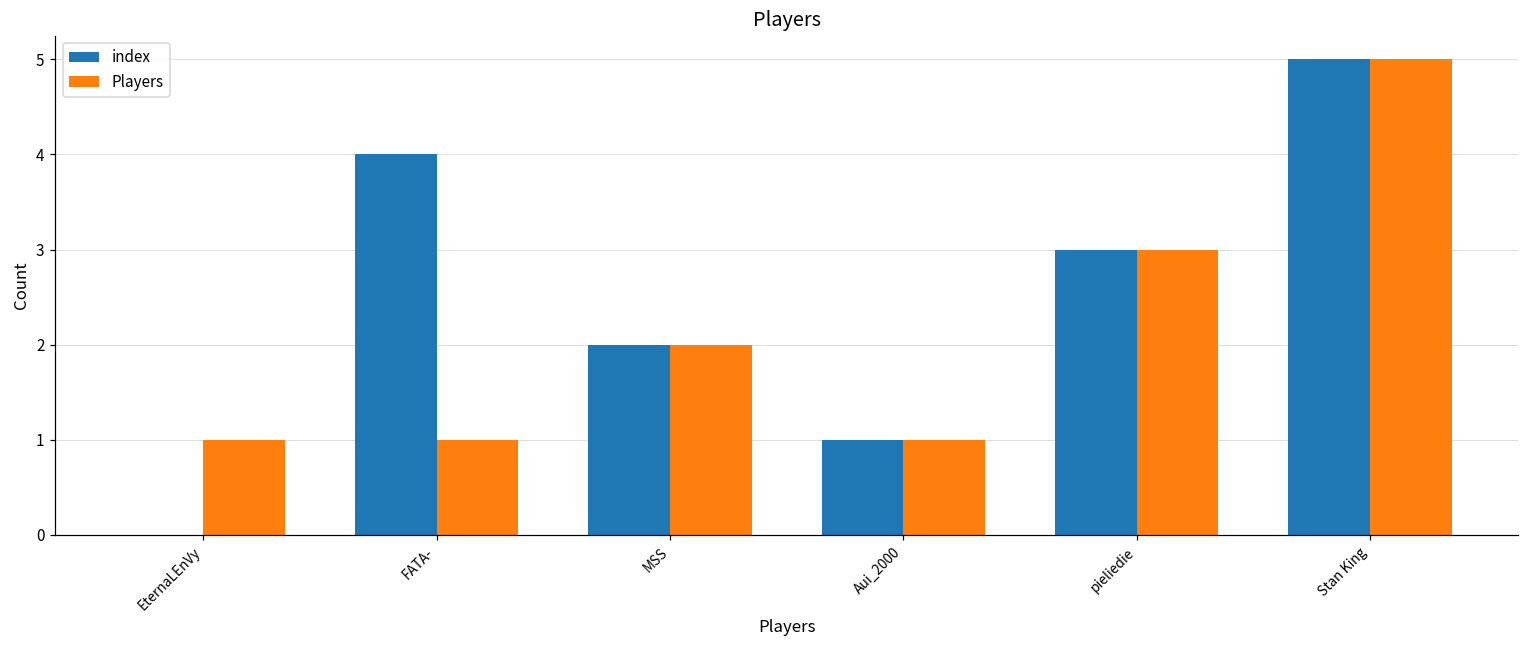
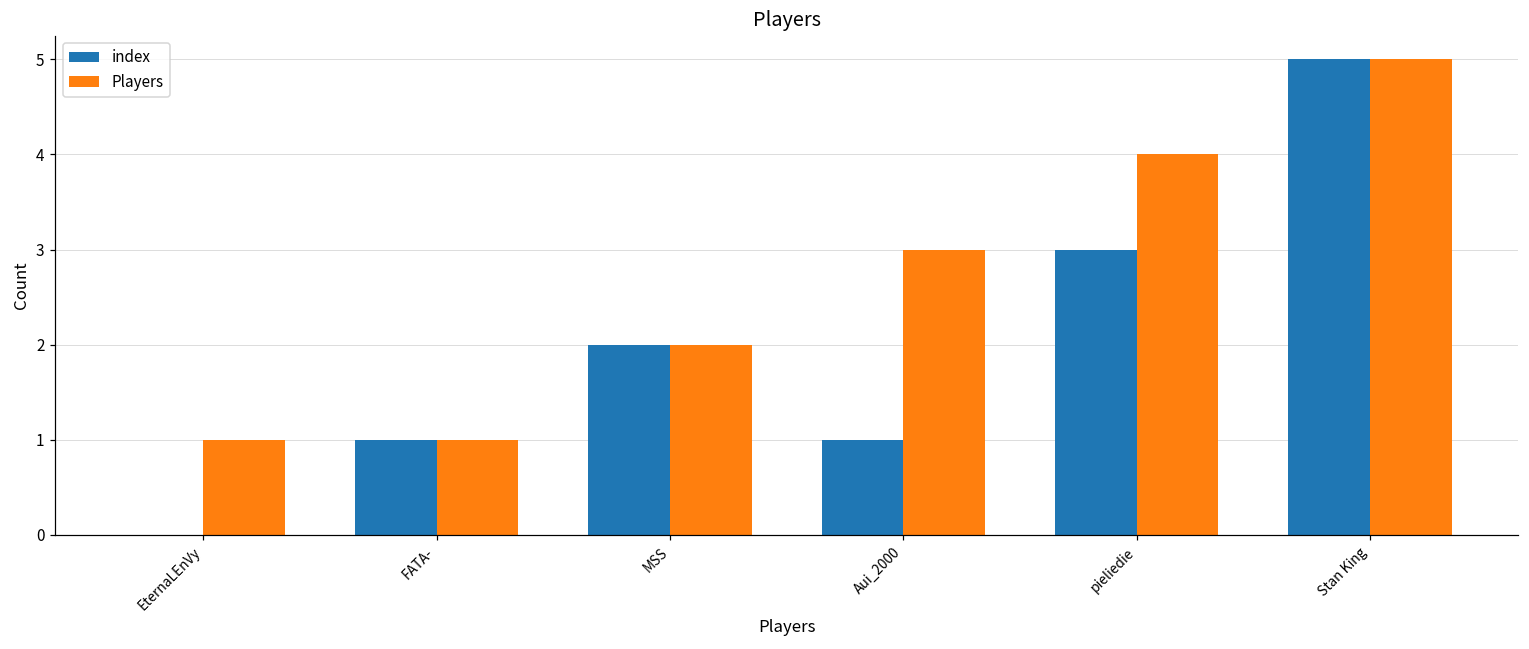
  {
    "index": {
      "EternaLEnVy": 0,
-     "FATA-": 4,
+     "FATA-": 1,
      "MSS": 2,
      "Aui_2000": 1,
      "pieliedie": 3,
      "Stan King": 5
    },
    "Players": {
      "EternaLEnVy": 1,
      "FATA-": 1,
      "MSS": 2,
-     "Aui_2000": 1,
-     "pieliedie": 3,
+     "Aui_2000": 3,
+     "pieliedie": 4,
      "Stan King": 5
    }
  }
